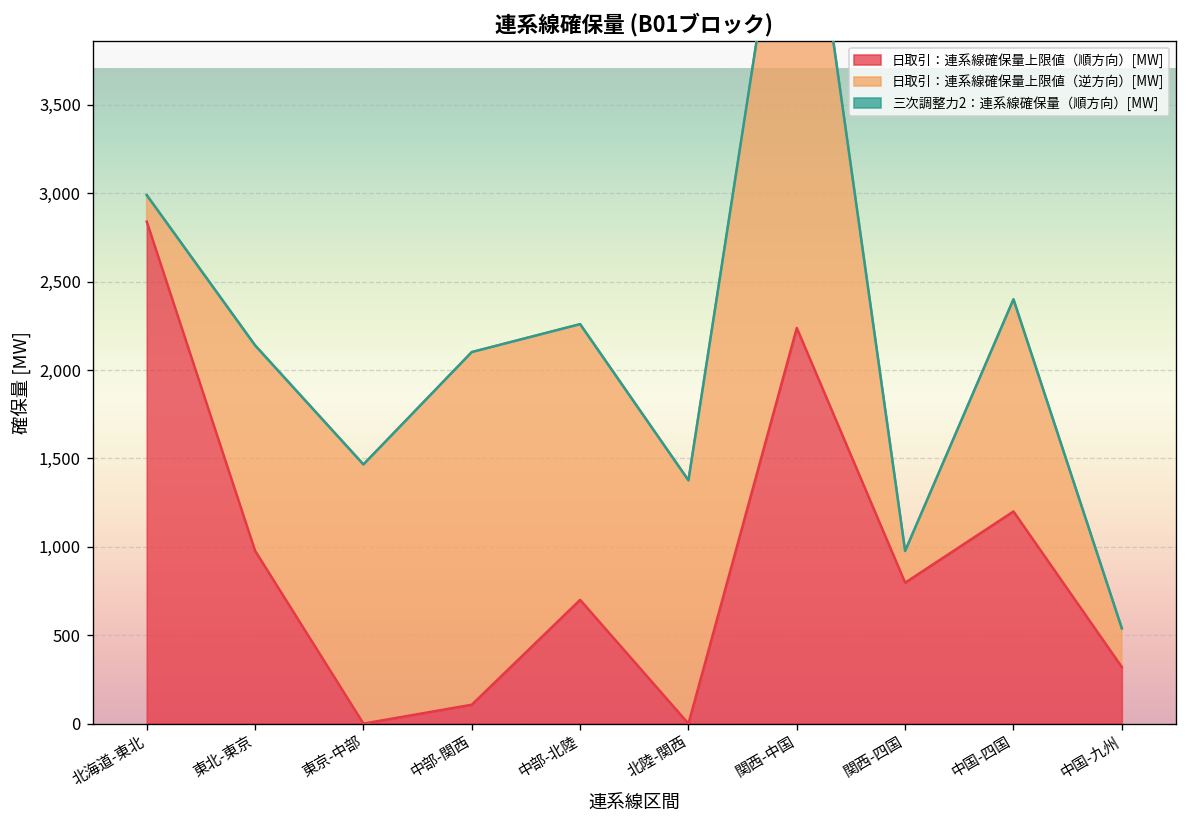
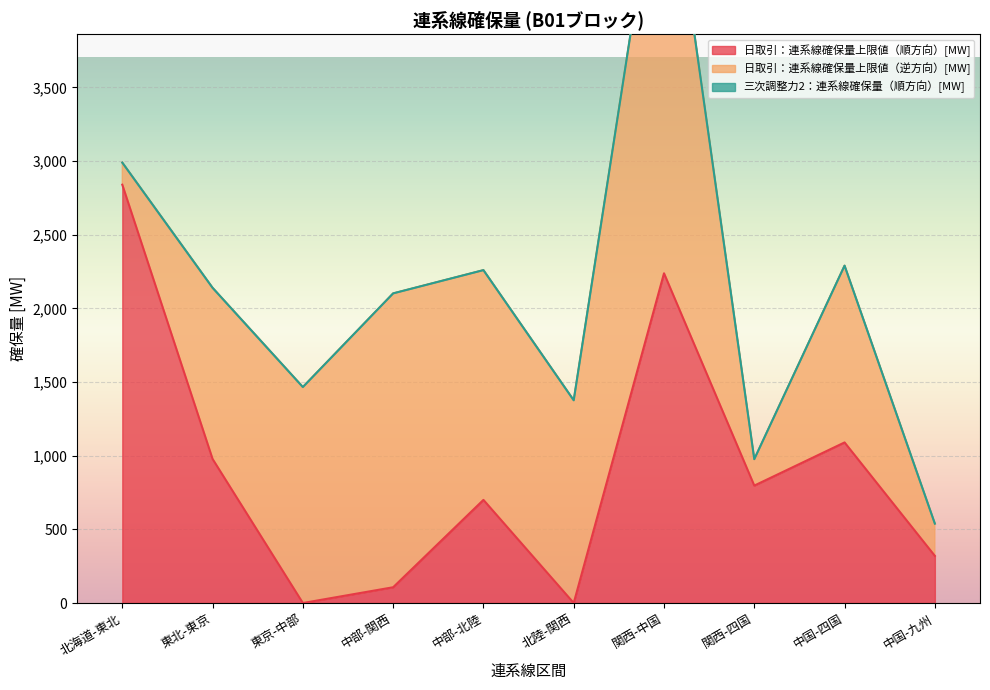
  {
    "日取引：連系線確保量上限値（順方向）[MW]": {
      "北海道-東北": "2,840",
      "東北-東京": "980",
      "東京-中部": "0",
      "中部-関西": "110",
      "中部-北陸": "700",
      "北陸-関西": "0",
      "関西-中国": "2,240",
      "関西-四国": "800",
-     "中国-四国": "1,200",
+     "中国-四国": "1,090",
      "中国-九州": "320"
    }
  }
